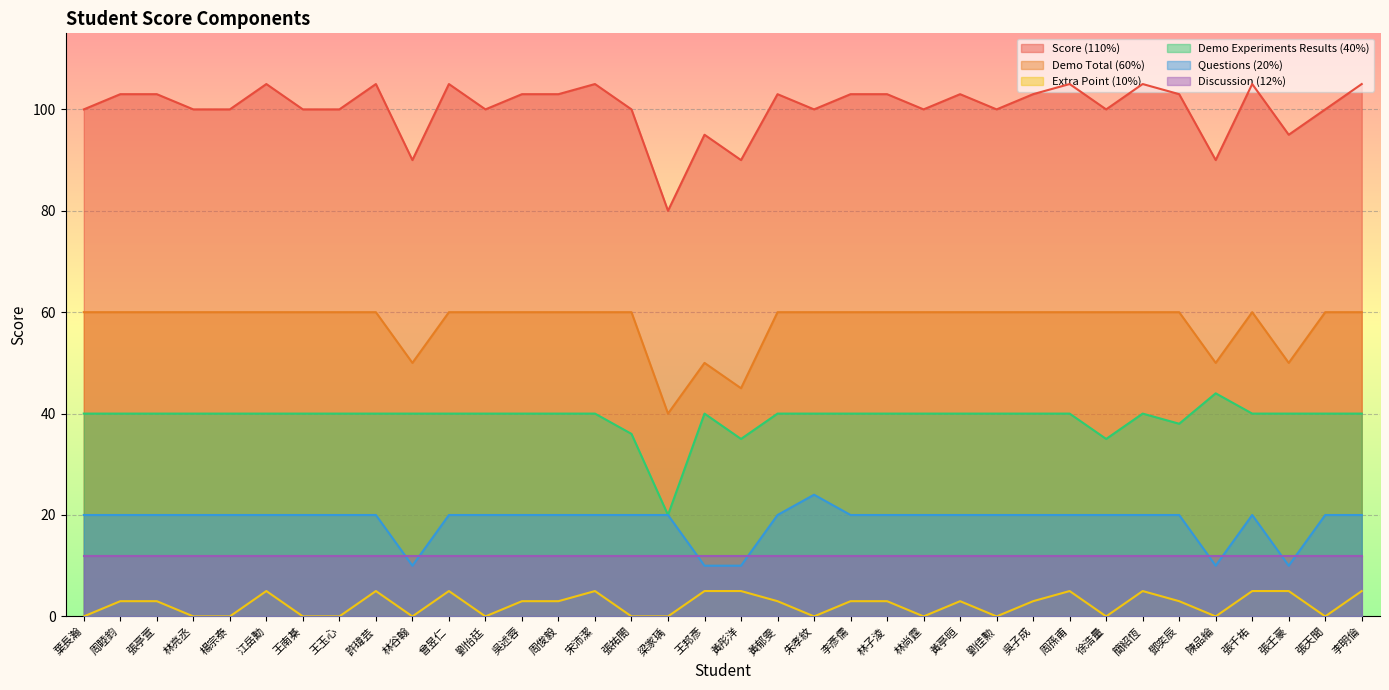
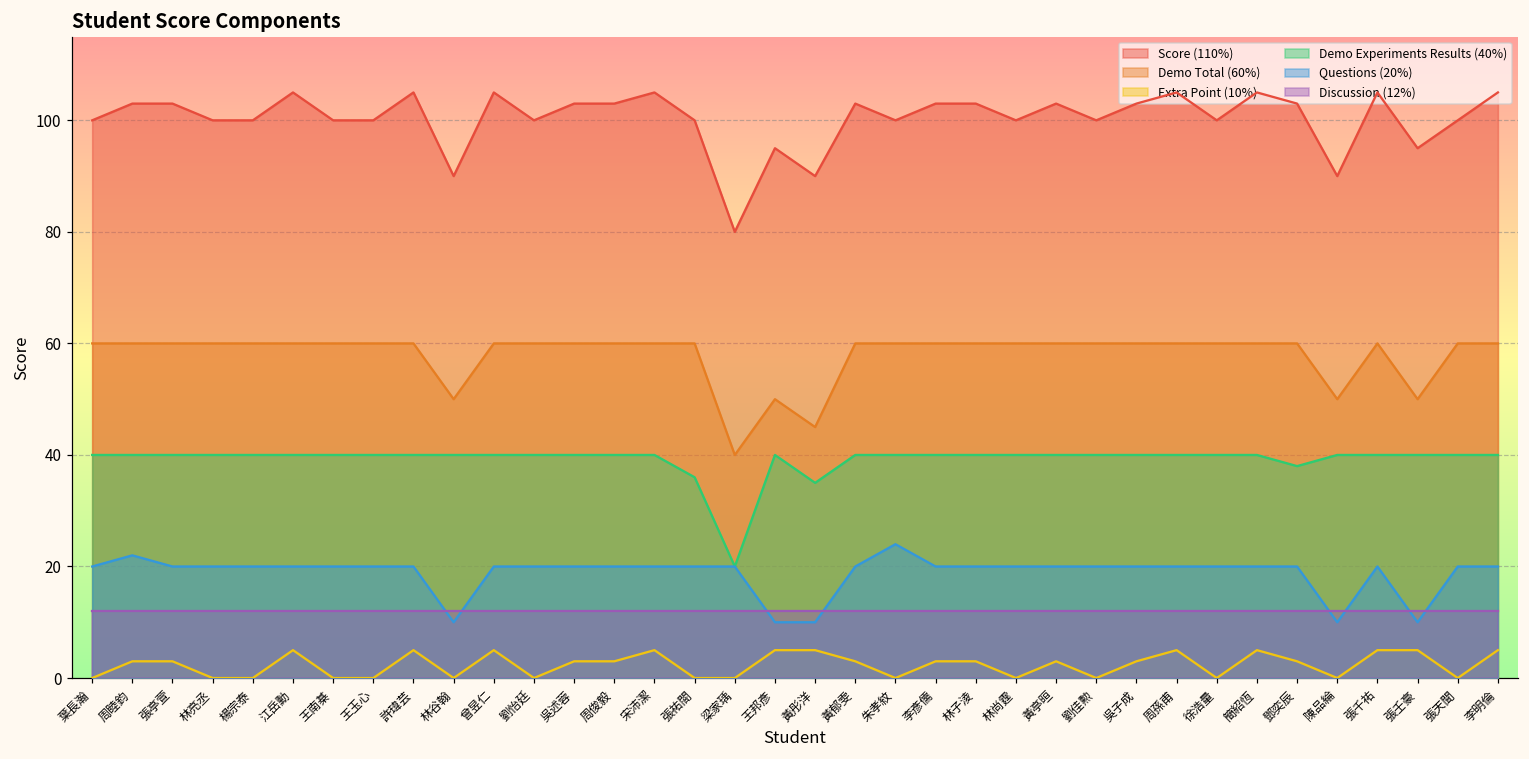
  {
    "Demo Experiments Results (40%)": {
      "葉長瀚": 40,
      "周睦鈞": 40,
      "張亭萱": 40,
      "林亮丞": 40,
      "楊宗泰": 40,
      "江岳勳": 40,
      "王南棊": 40,
      "王玉心": 40,
      "許瑋芸": 40,
      "林谷翰": 40,
      "曾昱仁": 40,
      "劉怡廷": 40,
      "吳述蓉": 40,
      "周俊毅": 40,
      "宋沛潔": 40,
      "張祐閤": 36,
      "王邦彥": 40,
      "黃彤洋": 35,
      "黃郁雯": 40,
      "朱孝紋": 40,
      "李彥儒": 40,
      "林子淩": 40,
      "林尚霆": 40,
      "黃亭晅": 40,
      "劉佳勲": 40,
      "吳子成": 40,
      "周孫甫": 40,
-     "徐浩量": 35,
+     "徐浩量": 40,
      "簡紹恆": 40,
      "鄧奕辰": 38,
-     "陳品綸": 44,
+     "陳品綸": 40,
      "張千祐": 40,
      "張壬豪": 40,
      "張天聞": 40,
      "李明倫": 40
    },
    "Questions (20%)": {
      "葉長瀚": 20,
-     "周睦鈞": 20,
+     "周睦鈞": 22,
      "張亭萱": 20,
      "林亮丞": 20,
      "楊宗泰": 20,
      "江岳勳": 20,
      "王南棊": 20,
      "王玉心": 20,
      "許瑋芸": 20,
      "林谷翰": 10,
      "曾昱仁": 20,
      "劉怡廷": 20,
      "吳述蓉": 20,
      "周俊毅": 20,
      "宋沛潔": 20,
      "張祐閤": 20,
      "王邦彥": 10,
      "黃彤洋": 10,
      "黃郁雯": 20,
      "朱孝紋": 24,
      "李彥儒": 20,
      "林子淩": 20,
      "林尚霆": 20,
      "黃亭晅": 20,
      "劉佳勲": 20,
      "吳子成": 20,
      "周孫甫": 20,
      "徐浩量": 20,
      "簡紹恆": 20,
      "鄧奕辰": 20,
      "陳品綸": 10,
      "張千祐": 20,
      "張壬豪": 10,
      "張天聞": 20,
      "李明倫": 20
    },
    "Discussion (12%)": {
      "葉長瀚": 12,
      "周睦鈞": 12,
      "張亭萱": 12,
      "林亮丞": 12,
      "楊宗泰": 12,
      "江岳勳": 12,
      "王南棊": 12,
      "王玉心": 12,
      "許瑋芸": 12,
      "林谷翰": 12,
      "曾昱仁": 12,
      "劉怡廷": 12,
      "吳述蓉": 12,
      "周俊毅": 12,
      "宋沛潔": 12,
      "張祐閤": 12,
      "梁家瑀": 12,
      "王邦彥": 12,
      "黃彤洋": 12,
      "黃郁雯": 12,
      "朱孝紋": 12,
      "李彥儒": 12,
      "林子淩": 12,
      "林尚霆": 12,
      "黃亭晅": 12,
      "劉佳勲": 12,
      "吳子成": 12,
      "周孫甫": 12,
      "徐浩量": 12,
      "簡紹恆": 12,
      "鄧奕辰": 12,
      "陳品綸": 12,
      "張千祐": 12,
      "張壬豪": 12,
      "張天聞": 12,
      "李明倫": 12
    }
  }
